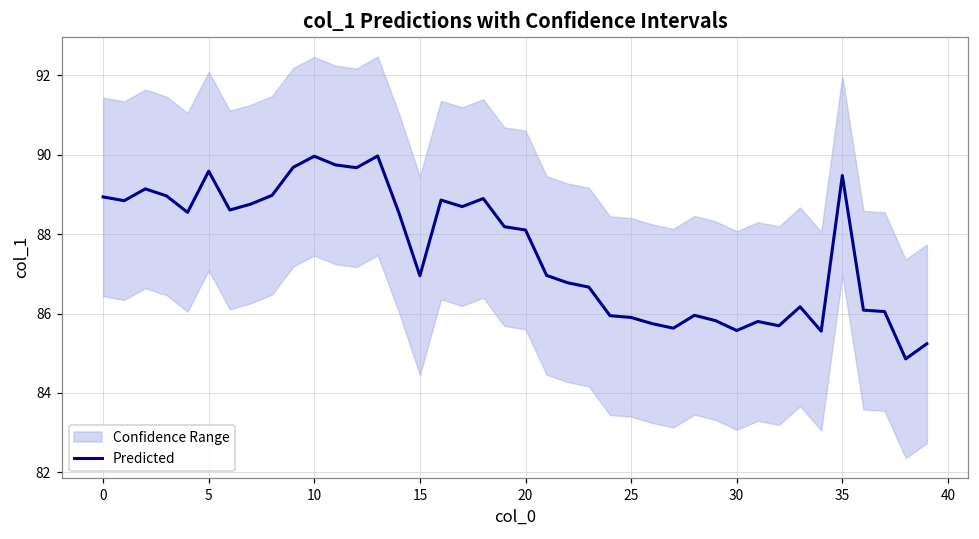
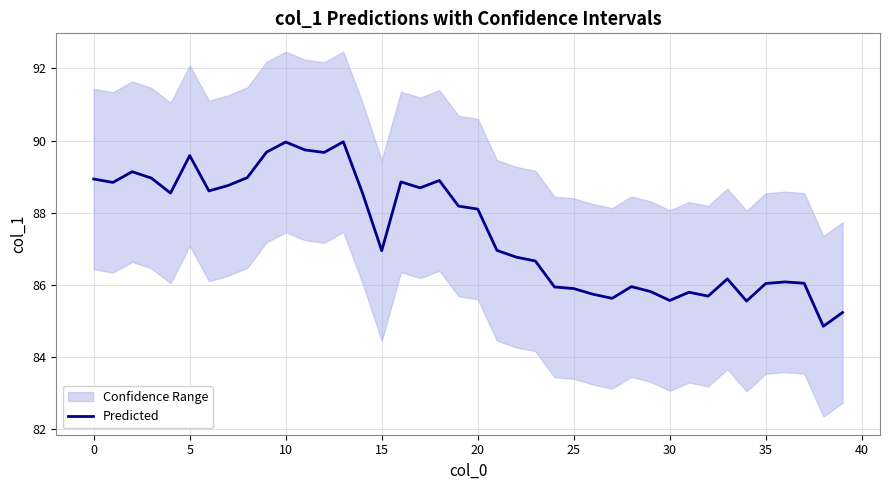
  {
    "Predicted": {
      "0": 88.9,
      "5": 89.6,
      "10": 90.0,
      "15": 87.0,
      "20": 88.1,
      "25": 85.9,
      "30": 85.6,
-     "35": 89.5
+     "35": 86.0
    }
  }
